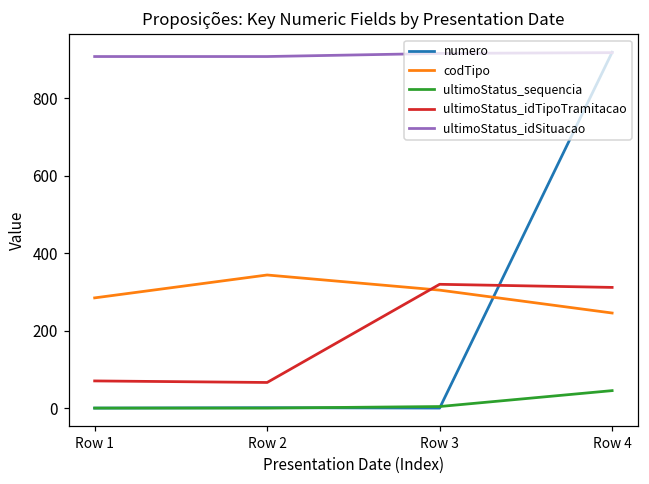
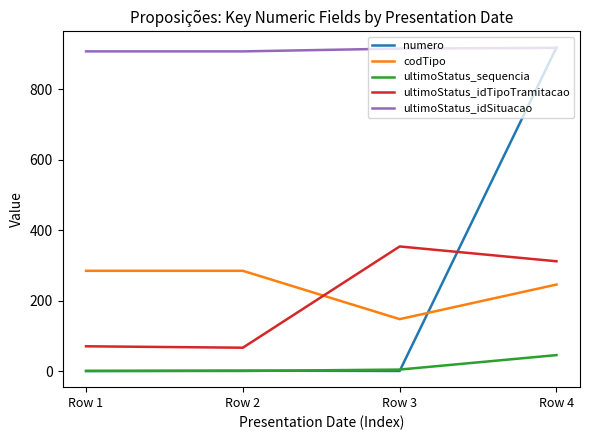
  {
    "codTipo": {
      "Row 1": 290,
-     "Row 2": 340,
-     "Row 3": 310,
+     "Row 2": 290,
+     "Row 3": 150,
      "Row 4": 250
    },
    "ultimoStatus_sequencia": {
      "Row 4": 50
    },
    "ultimoStatus_idTipoTramitacao": {
      "Row 1": 70,
      "Row 2": 70,
-     "Row 3": 320,
+     "Row 3": 350,
      "Row 4": 310
    },
    "ultimoStatus_idSituacao": {
      "Row 1": 910,
      "Row 2": 910
    }
  }
